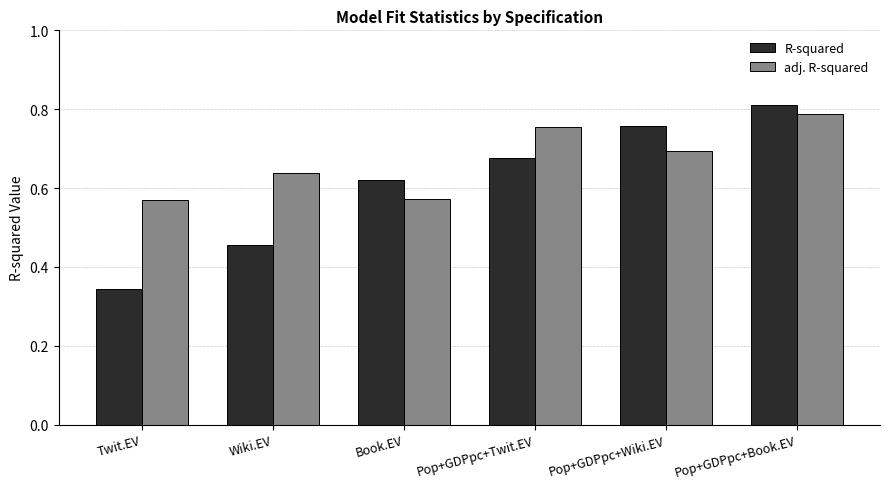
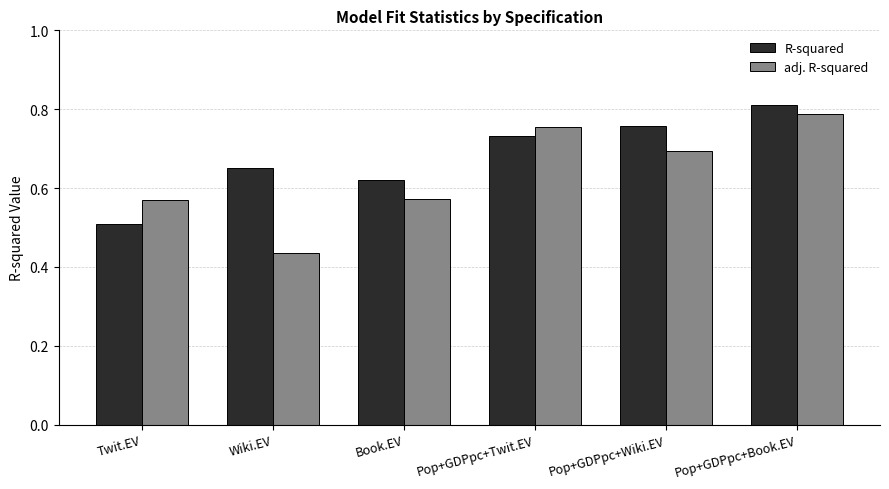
  {
    "R-squared": {
-     "Twit.EV": 0.34,
-     "Wiki.EV": 0.46,
+     "Twit.EV": 0.51,
+     "Wiki.EV": 0.65,
      "Book.EV": 0.62,
-     "Pop+GDPpc+Twit.EV": 0.68,
+     "Pop+GDPpc+Twit.EV": 0.73,
      "Pop+GDPpc+Wiki.EV": 0.76,
      "Pop+GDPpc+Book.EV": 0.81
    },
    "adj. R-squared": {
      "Twit.EV": 0.57,
-     "Wiki.EV": 0.64,
+     "Wiki.EV": 0.43,
      "Book.EV": 0.57,
      "Pop+GDPpc+Twit.EV": 0.76,
      "Pop+GDPpc+Wiki.EV": 0.69,
      "Pop+GDPpc+Book.EV": 0.79
    }
  }
